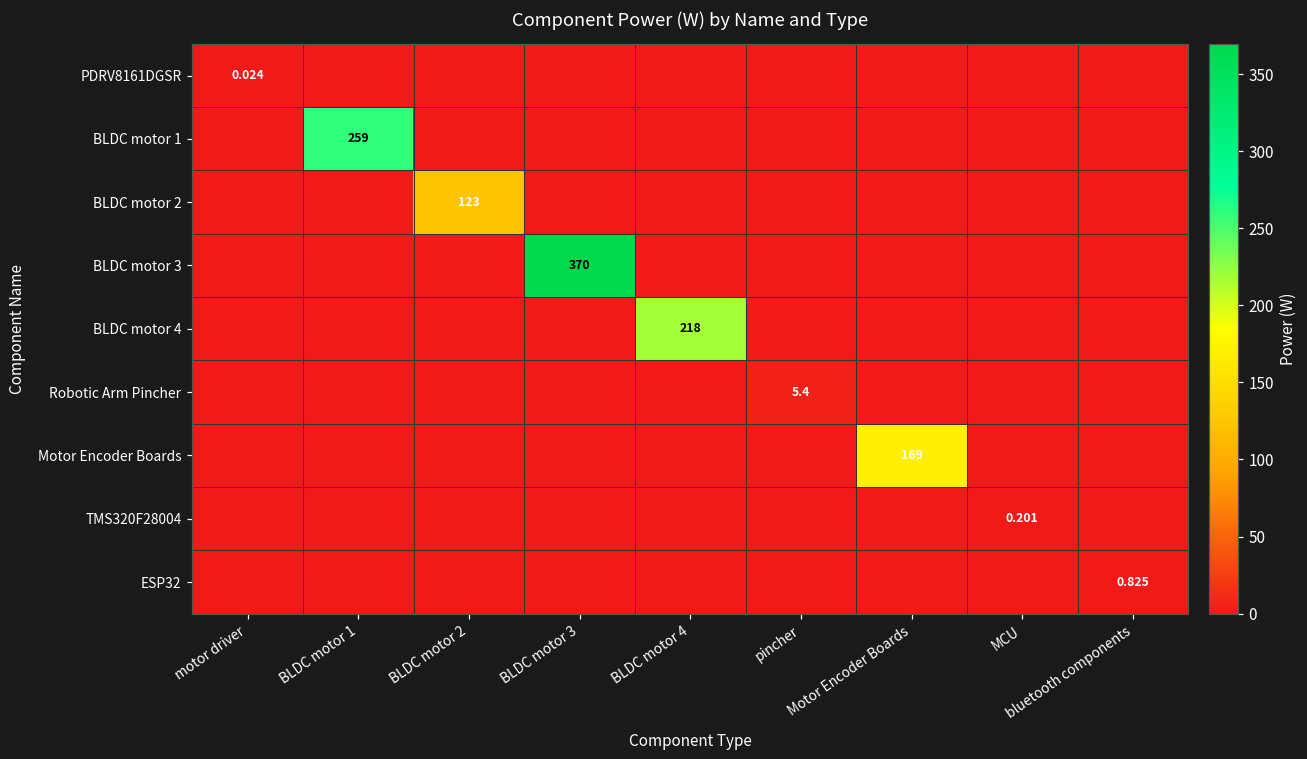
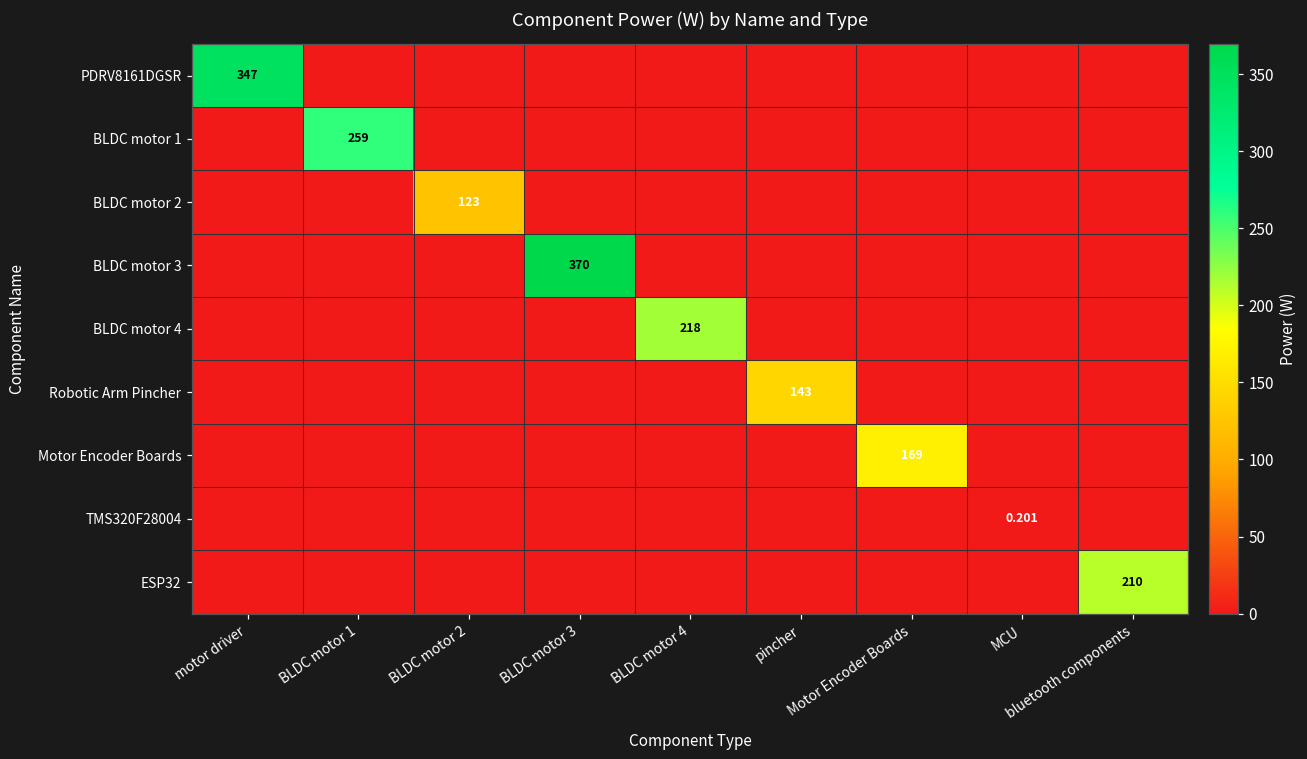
  {
    "PDRV8161DGSR": {
-     "motor driver": 0.024
+     "motor driver": 347
    },
    "BLDC motor 1": {
      "BLDC motor 1": 259
    },
    "BLDC motor 2": {
      "BLDC motor 2": 123
    },
    "BLDC motor 3": {
      "BLDC motor 3": 370
    },
    "BLDC motor 4": {
      "BLDC motor 4": 218
    },
    "Robotic Arm Pincher": {
-     "pincher": 5.4
+     "pincher": 143
    },
    "Motor Encoder Boards": {
      "Motor Encoder Boards": 169
    },
    "TMS320F28004": {
      "MCU": 0.201
    },
    "ESP32": {
-     "bluetooth components": 0.825
+     "bluetooth components": 210
    }
  }
